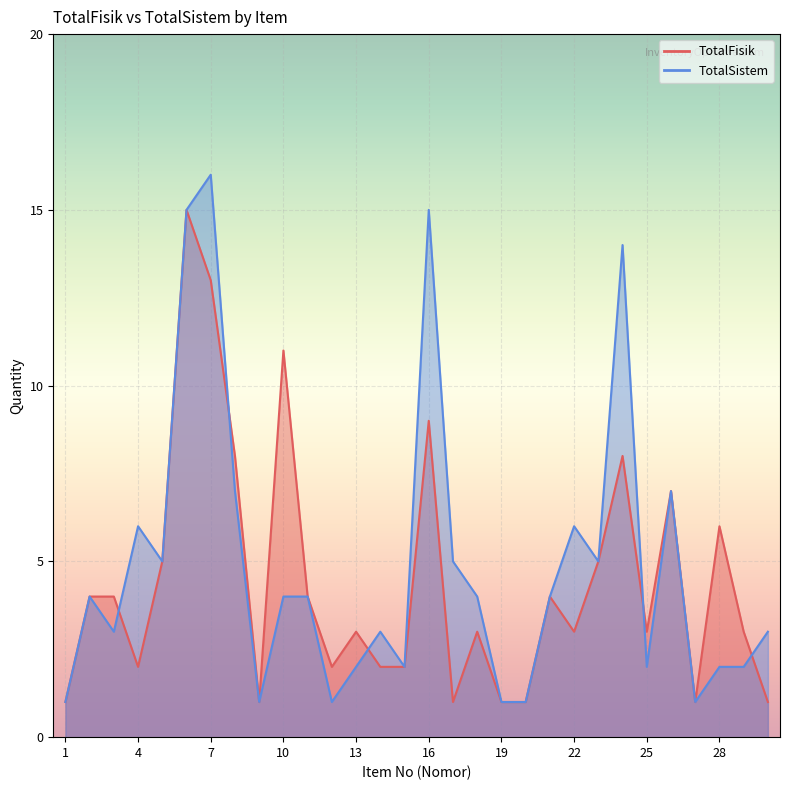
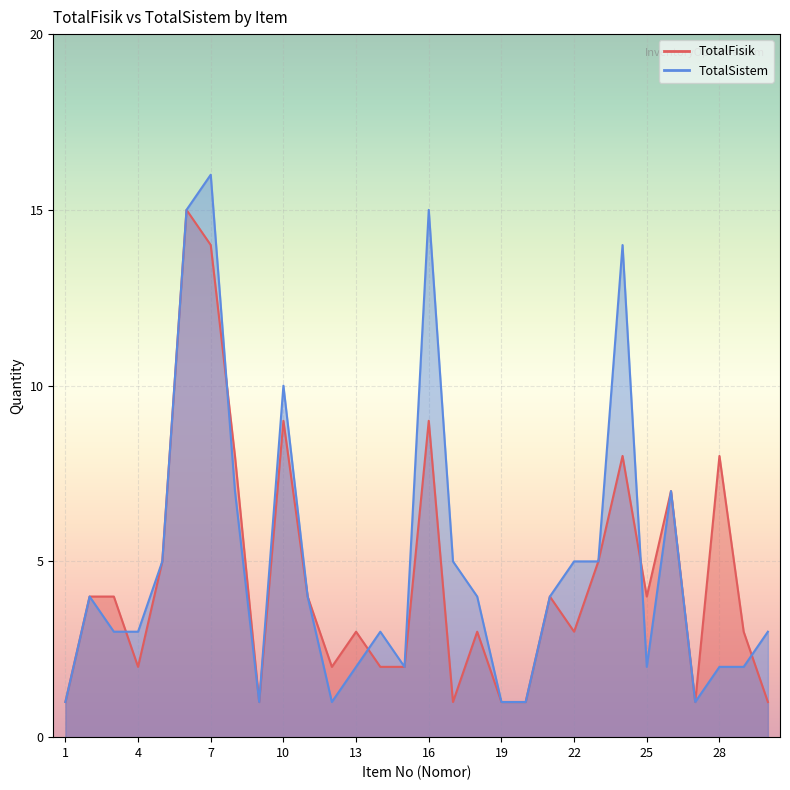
  {
    "TotalFisik": {
      "4": 2,
-     "7": 13,
-     "10": 11,
+     "7": 14,
+     "10": 9,
      "13": 3,
      "16": 9,
      "22": 3,
-     "25": 3,
-     "28": 6
+     "25": 4,
+     "28": 8
    },
    "TotalSistem": {
-     "4": 6,
+     "4": 3,
      "7": 16,
-     "10": 4,
+     "10": 10,
      "13": 2,
      "16": 15,
-     "22": 6,
+     "22": 5,
      "25": 2,
      "28": 2
    }
  }
